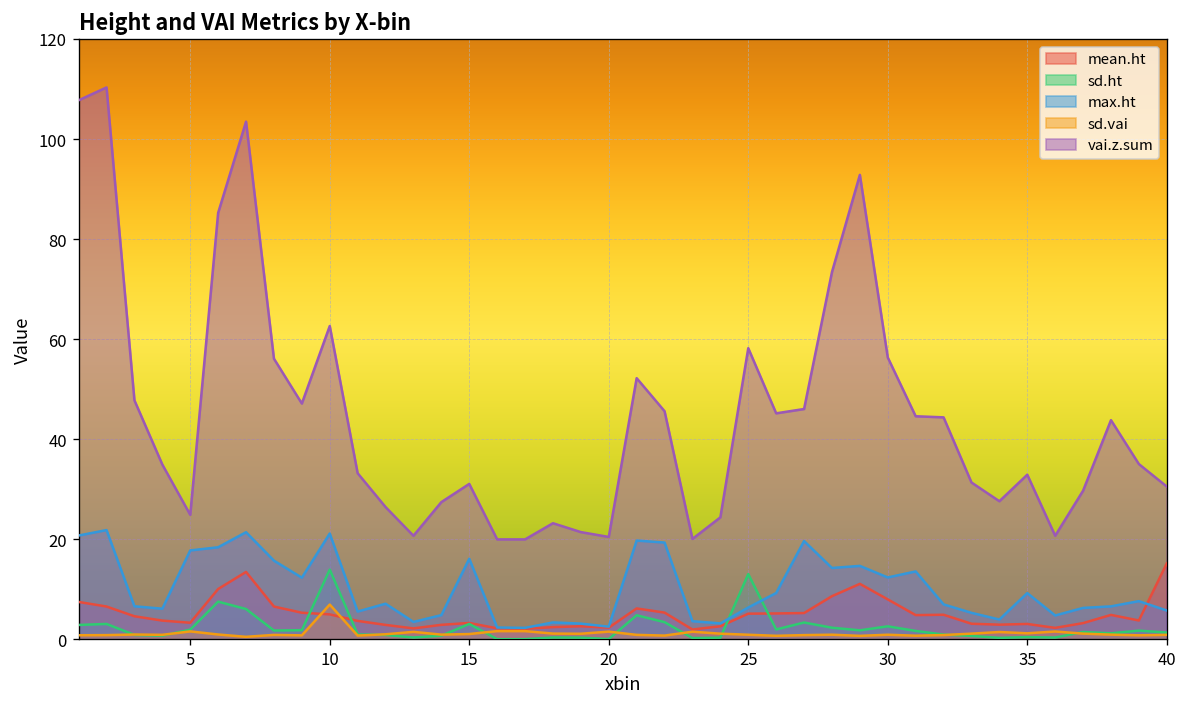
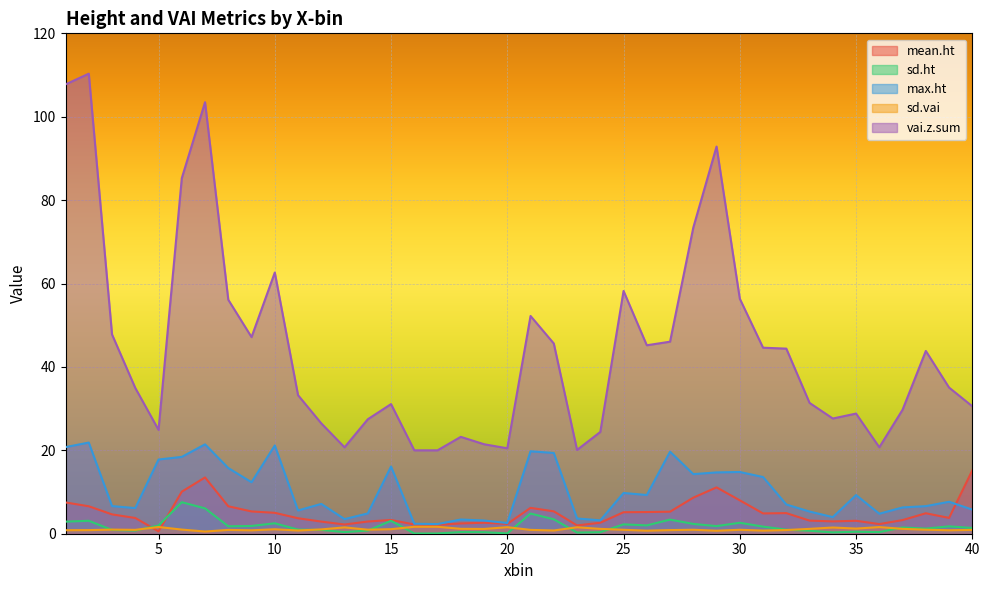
  {
    "mean.ht": {
-     "5": 3,
+     "5": 1,
      "10": 5,
      "25": 5,
      "30": 8,
      "35": 3,
      "40": 15
    },
    "sd.ht": {
-     "10": 14,
+     "10": 3,
      "20": 0,
-     "25": 13,
+     "25": 2,
      "30": 3,
      "35": 0
    },
    "max.ht": {
      "5": 18,
      "10": 21,
      "15": 16,
-     "25": 6,
-     "30": 12,
+     "25": 10,
+     "30": 15,
      "35": 9,
      "40": 6
    },
    "sd.vai": {
-     "10": 7,
+     "10": 1,
      "15": 1,
      "20": 2,
      "25": 1,
      "30": 1,
      "35": 1
    },
    "vai.z.sum": {
      "5": 25,
      "10": 63,
      "15": 31,
      "20": 20,
      "25": 58,
      "30": 56,
-     "35": 33,
+     "35": 29,
      "40": 31
    }
  }
